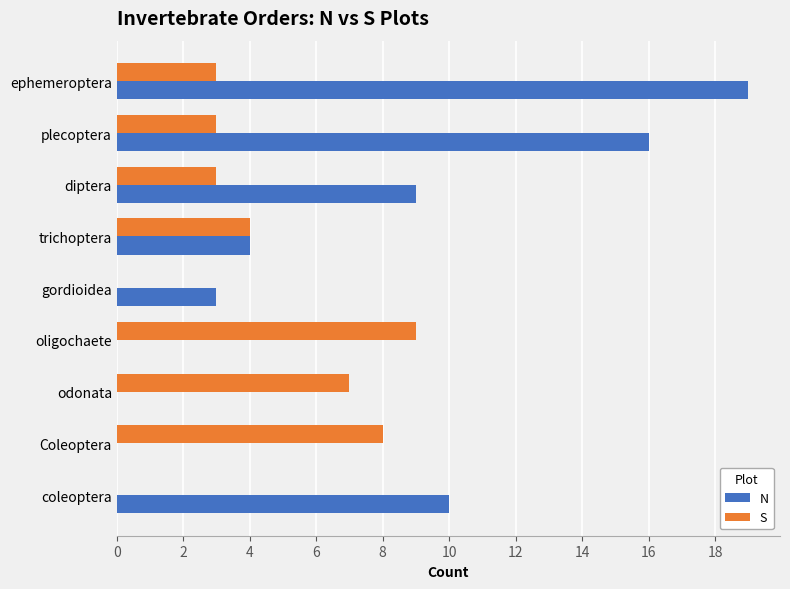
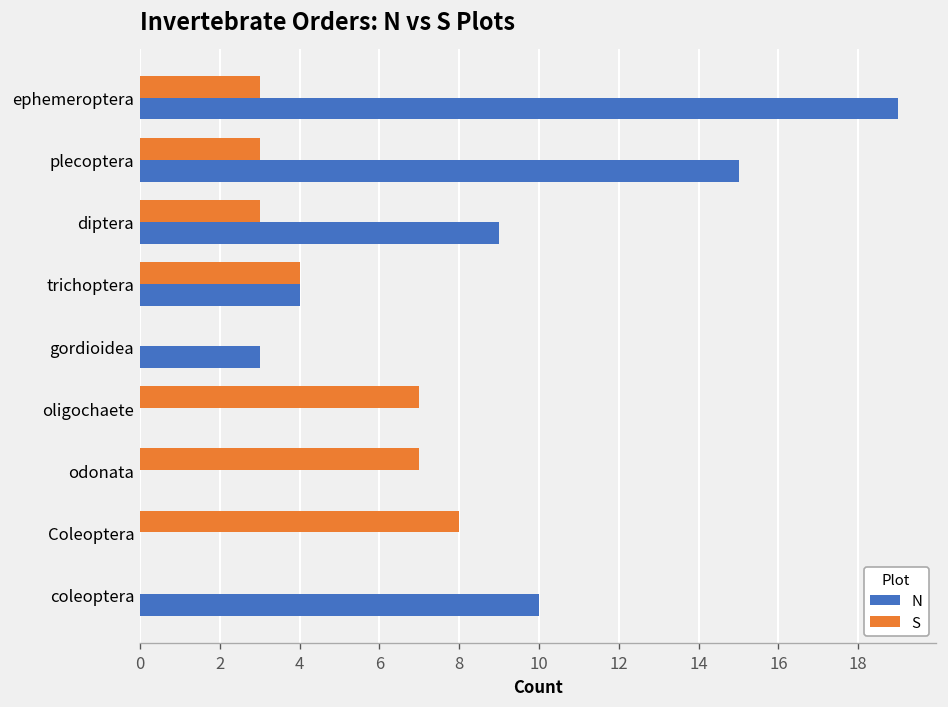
  {
    "N": {
      "ephemeroptera": 19,
-     "plecoptera": 16,
+     "plecoptera": 15,
      "diptera": 9,
      "trichoptera": 4,
      "gordioidea": 3,
      "oligochaete": 0,
      "odonata": 0,
      "Coleoptera": 0,
      "coleoptera": 10
    },
    "S": {
      "ephemeroptera": 3,
      "plecoptera": 3,
      "diptera": 3,
      "trichoptera": 4,
      "gordioidea": 0,
-     "oligochaete": 9,
+     "oligochaete": 7,
      "odonata": 7,
      "Coleoptera": 8,
      "coleoptera": 0
    }
  }
